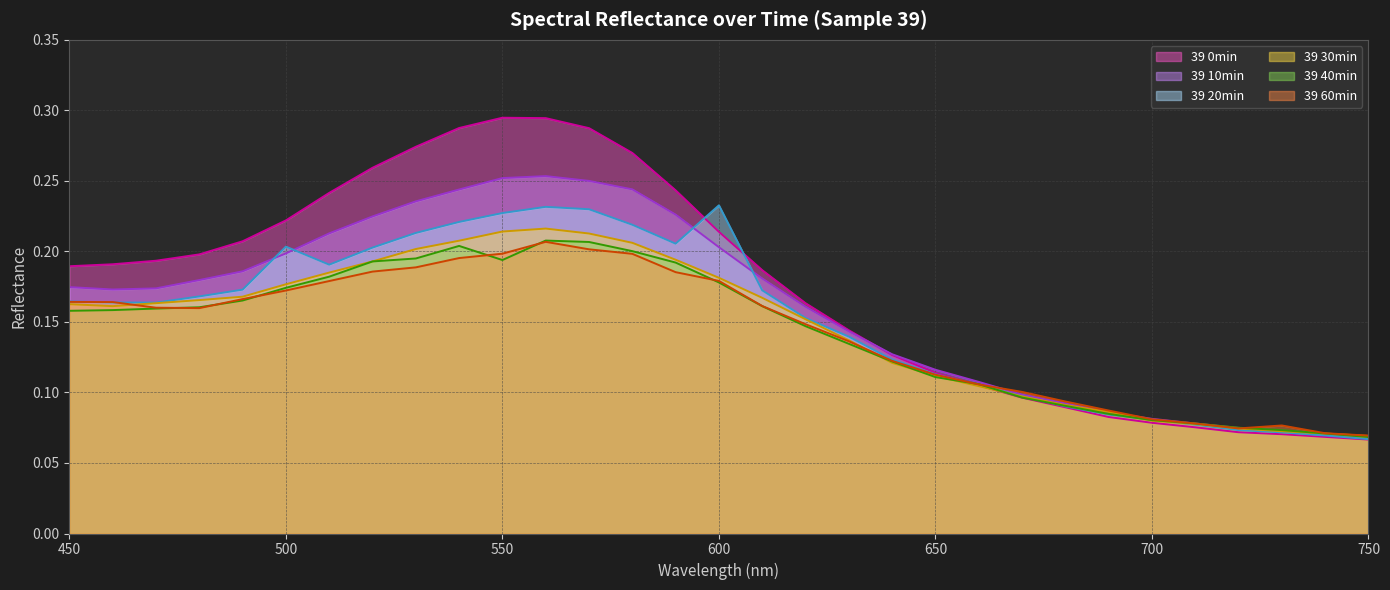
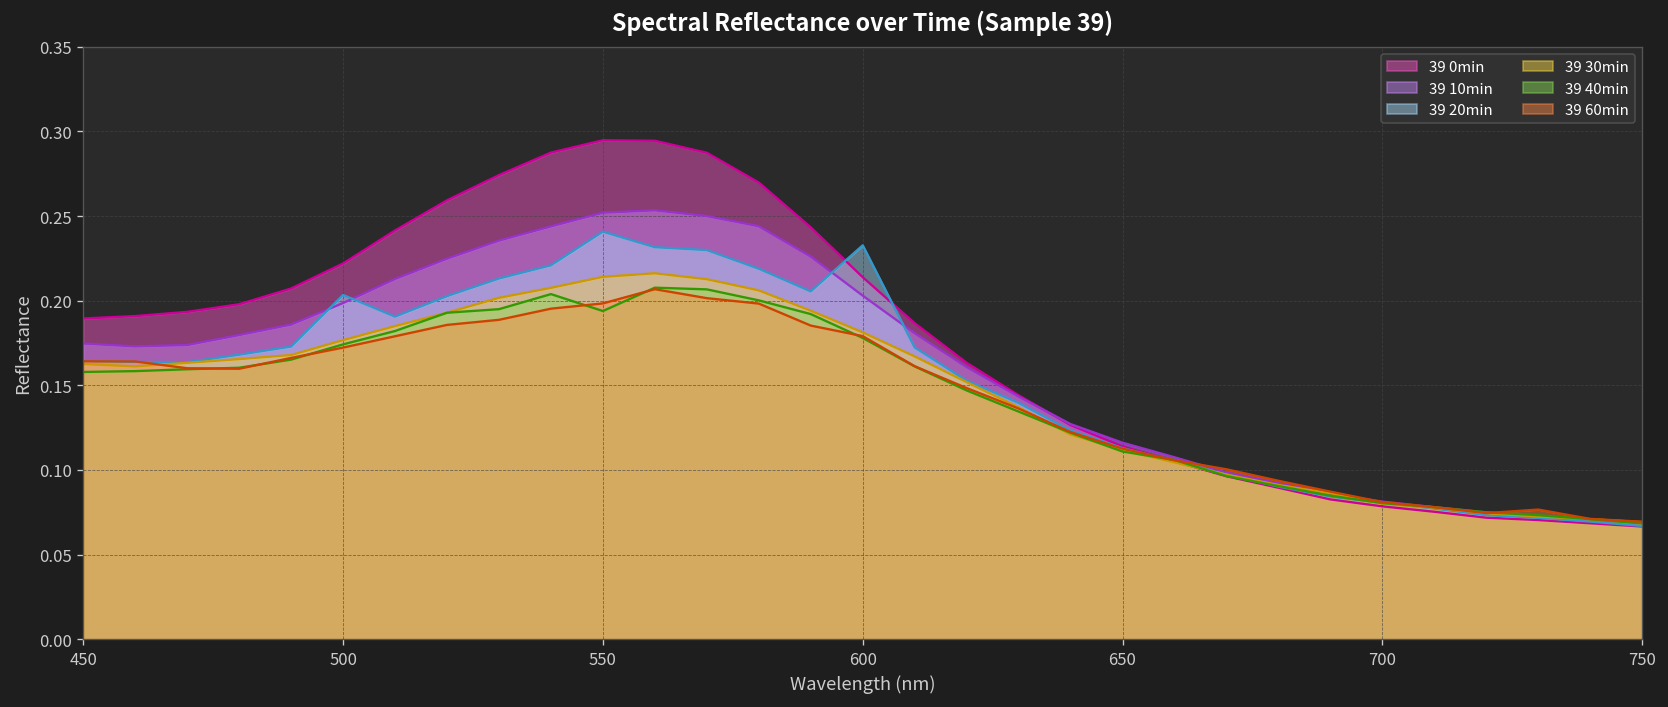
  {
    "39 20min": {
      "500": 0.203,
-     "550": 0.227,
+     "550": 0.241,
      "600": 0.233
    },
    "39 40min": {
      "450": 0.158,
      "500": 0.174,
      "550": 0.194
    }
  }
